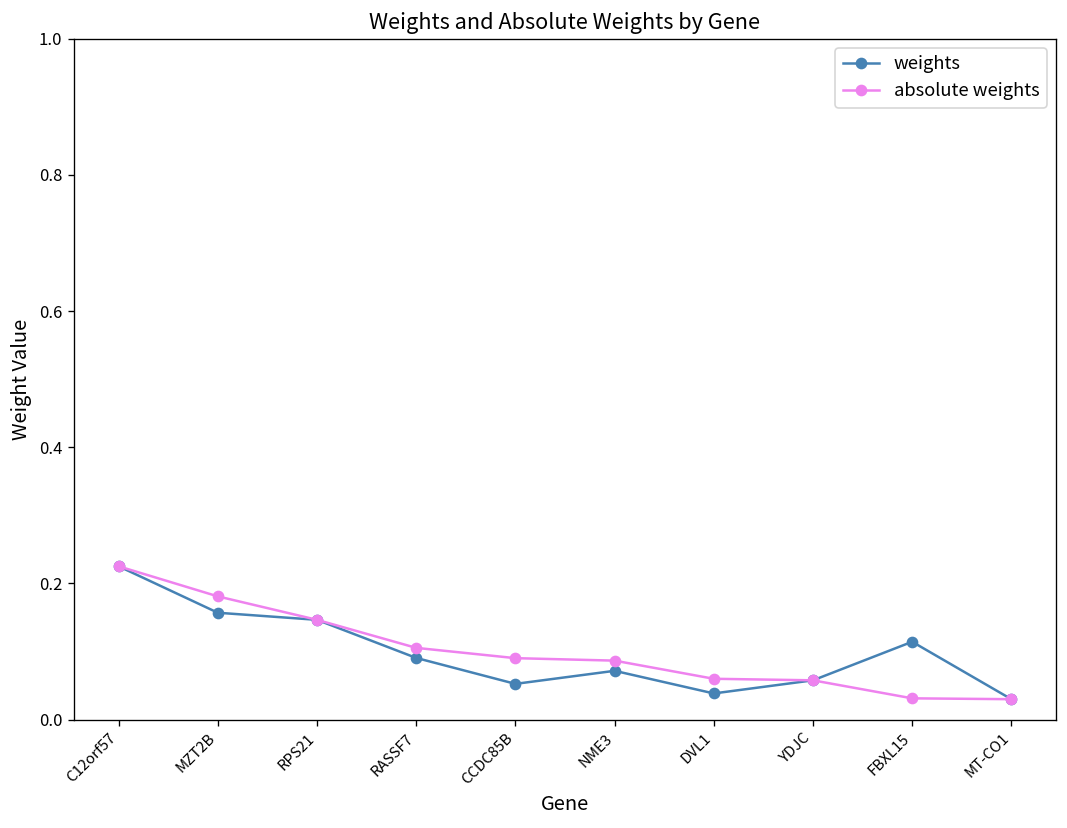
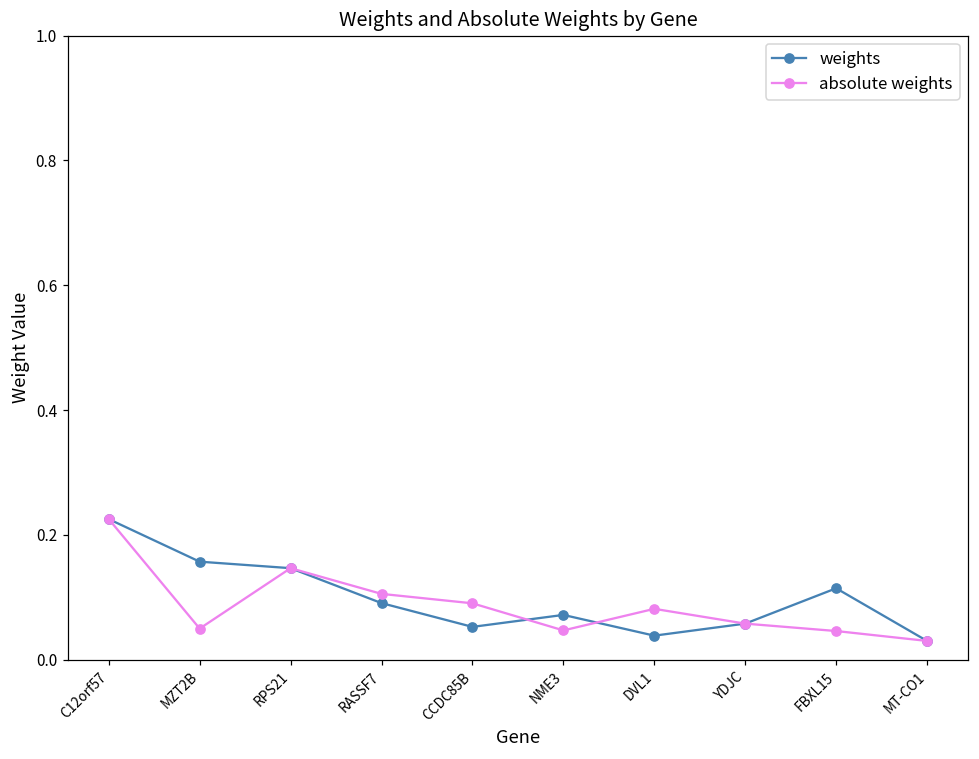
  {
    "weights": {
      "MZT2B": 0.16,
      "RASSF7": 0.09,
      "CCDC85B": 0.05,
      "NME3": 0.07,
      "DVL1": 0.04,
      "FBXL15": 0.11
    },
    "absolute weights": {
-     "MZT2B": 0.18,
+     "MZT2B": 0.05,
      "RASSF7": 0.11,
      "CCDC85B": 0.09,
-     "NME3": 0.09,
-     "DVL1": 0.06,
-     "FBXL15": 0.03
+     "NME3": 0.05,
+     "DVL1": 0.08,
+     "FBXL15": 0.05
    }
  }
